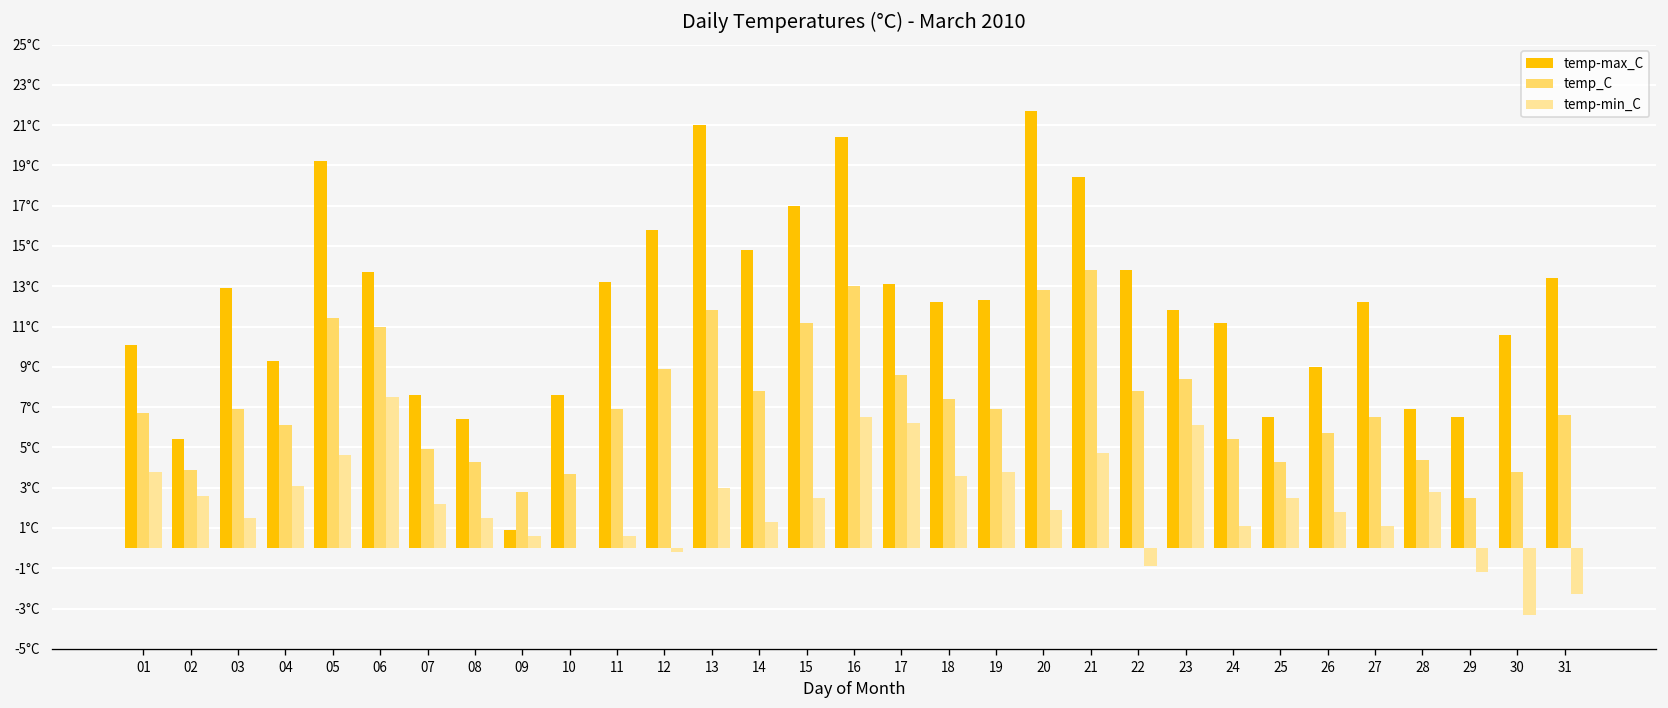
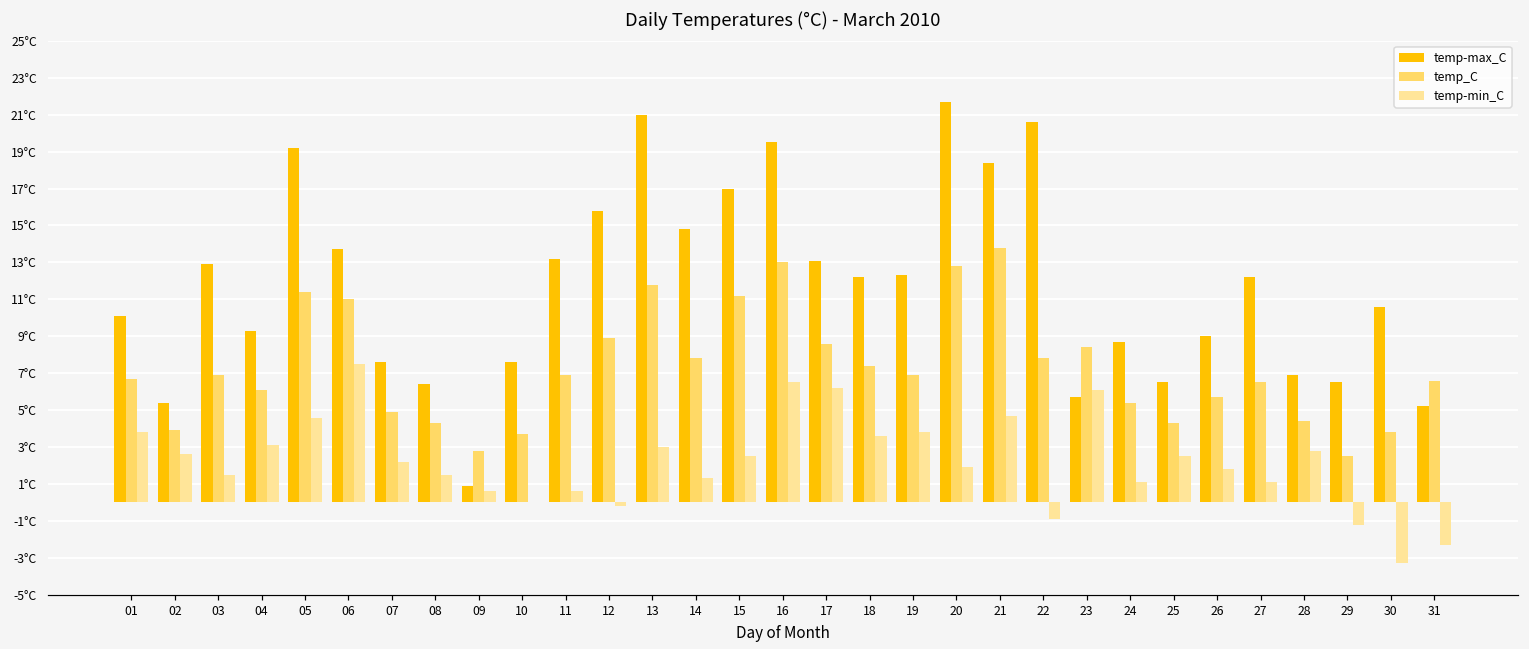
  {
    "temp-max_C": {
      "01": "10.1°C",
      "02": "5.4°C",
      "03": "12.9°C",
      "04": "9.3°C",
      "05": "19.2°C",
      "06": "13.7°C",
      "07": "7.6°C",
      "08": "6.4°C",
      "09": "0.9°C",
      "10": "7.6°C",
      "11": "13.2°C",
      "12": "15.8°C",
      "13": "21.0°C",
      "14": "14.8°C",
      "15": "17.0°C",
-     "16": "20.4°C",
+     "16": "19.5°C",
      "17": "13.1°C",
      "18": "12.2°C",
      "19": "12.3°C",
      "20": "21.7°C",
      "21": "18.4°C",
-     "22": "13.8°C",
-     "23": "11.8°C",
-     "24": "11.2°C",
+     "22": "20.6°C",
+     "23": "5.7°C",
+     "24": "8.7°C",
      "25": "6.5°C",
      "26": "9.0°C",
      "27": "12.2°C",
      "28": "6.9°C",
      "29": "6.5°C",
      "30": "10.6°C",
-     "31": "13.4°C"
+     "31": "5.2°C"
    }
  }
